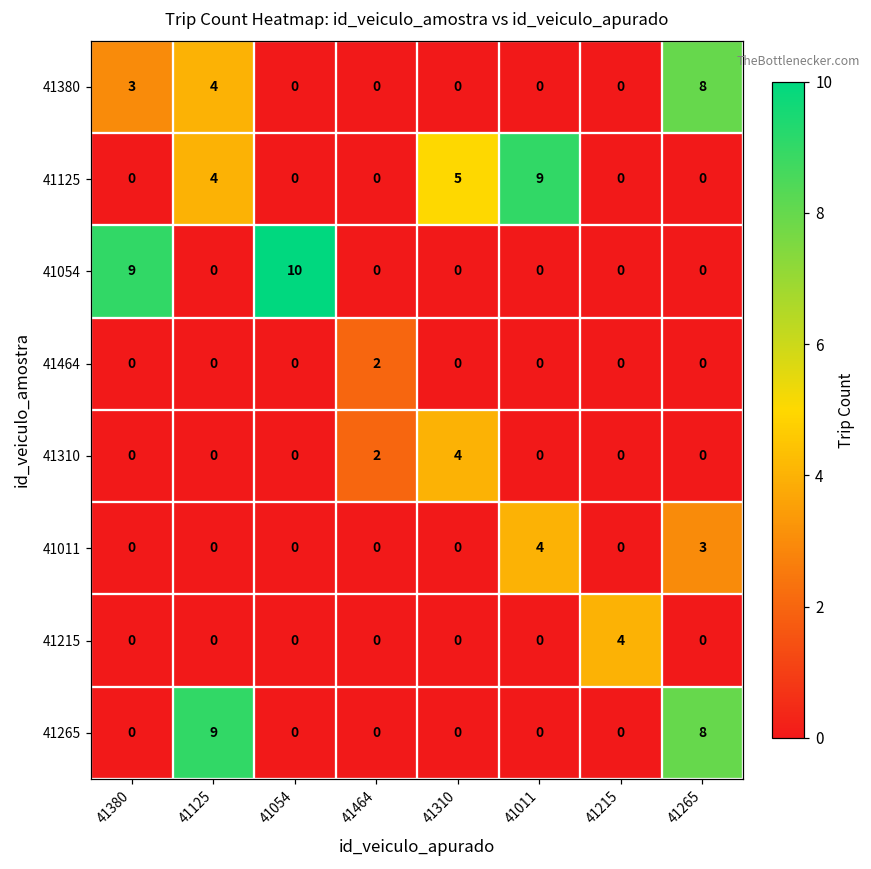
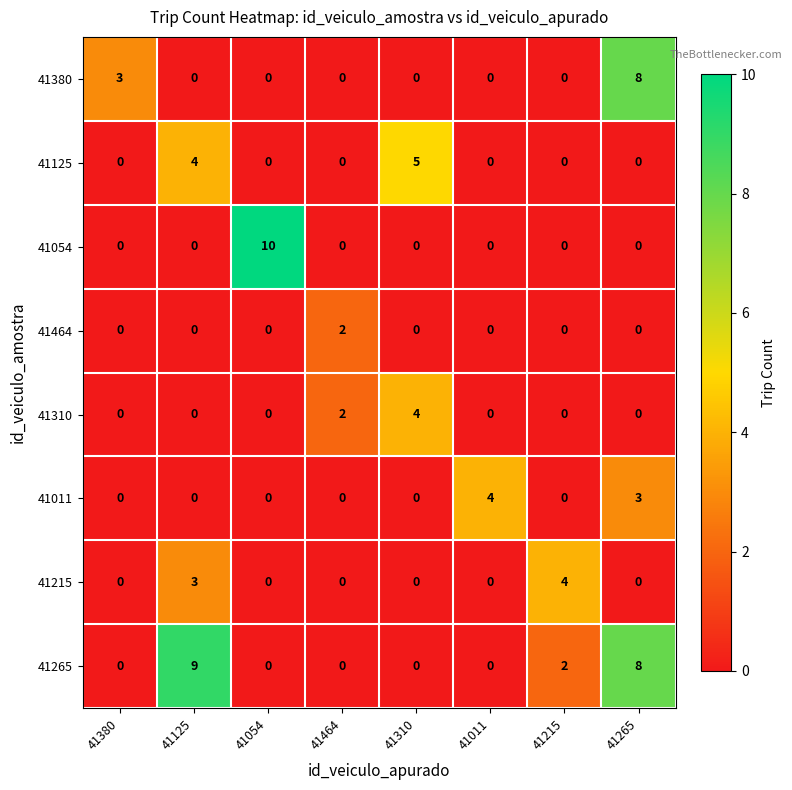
  {
    "41380": {
      "41380": 3,
-     "41125": 4,
+     "41125": 0,
      "41054": 0,
      "41464": 0,
      "41310": 0,
      "41011": 0,
      "41215": 0,
      "41265": 8
    },
    "41125": {
      "41380": 0,
      "41125": 4,
      "41054": 0,
      "41464": 0,
      "41310": 5,
-     "41011": 9,
+     "41011": 0,
      "41215": 0,
      "41265": 0
    },
    "41054": {
-     "41380": 9,
+     "41380": 0,
      "41125": 0,
      "41054": 10,
      "41464": 0,
      "41310": 0,
      "41011": 0,
      "41215": 0,
      "41265": 0
    },
    "41464": {
      "41380": 0,
      "41125": 0,
      "41054": 0,
      "41464": 2,
      "41310": 0,
      "41011": 0,
      "41215": 0,
      "41265": 0
    },
    "41310": {
      "41380": 0,
      "41125": 0,
      "41054": 0,
      "41464": 2,
      "41310": 4,
      "41011": 0,
      "41215": 0,
      "41265": 0
    },
    "41011": {
      "41380": 0,
      "41125": 0,
      "41054": 0,
      "41464": 0,
      "41310": 0,
      "41011": 4,
      "41215": 0,
      "41265": 3
    },
    "41215": {
      "41380": 0,
-     "41125": 0,
+     "41125": 3,
      "41054": 0,
      "41464": 0,
      "41310": 0,
      "41011": 0,
      "41215": 4,
      "41265": 0
    },
    "41265": {
      "41380": 0,
      "41125": 9,
      "41054": 0,
      "41464": 0,
      "41310": 0,
      "41011": 0,
-     "41215": 0,
+     "41215": 2,
      "41265": 8
    }
  }
